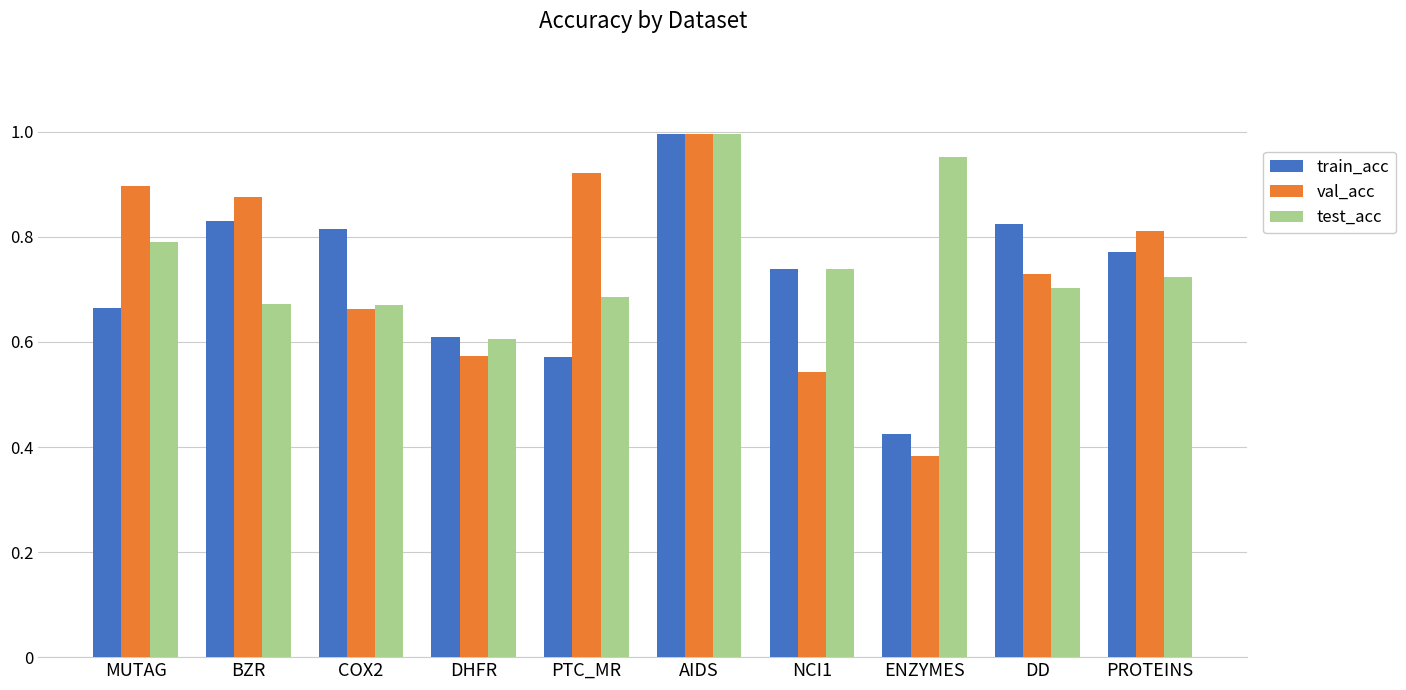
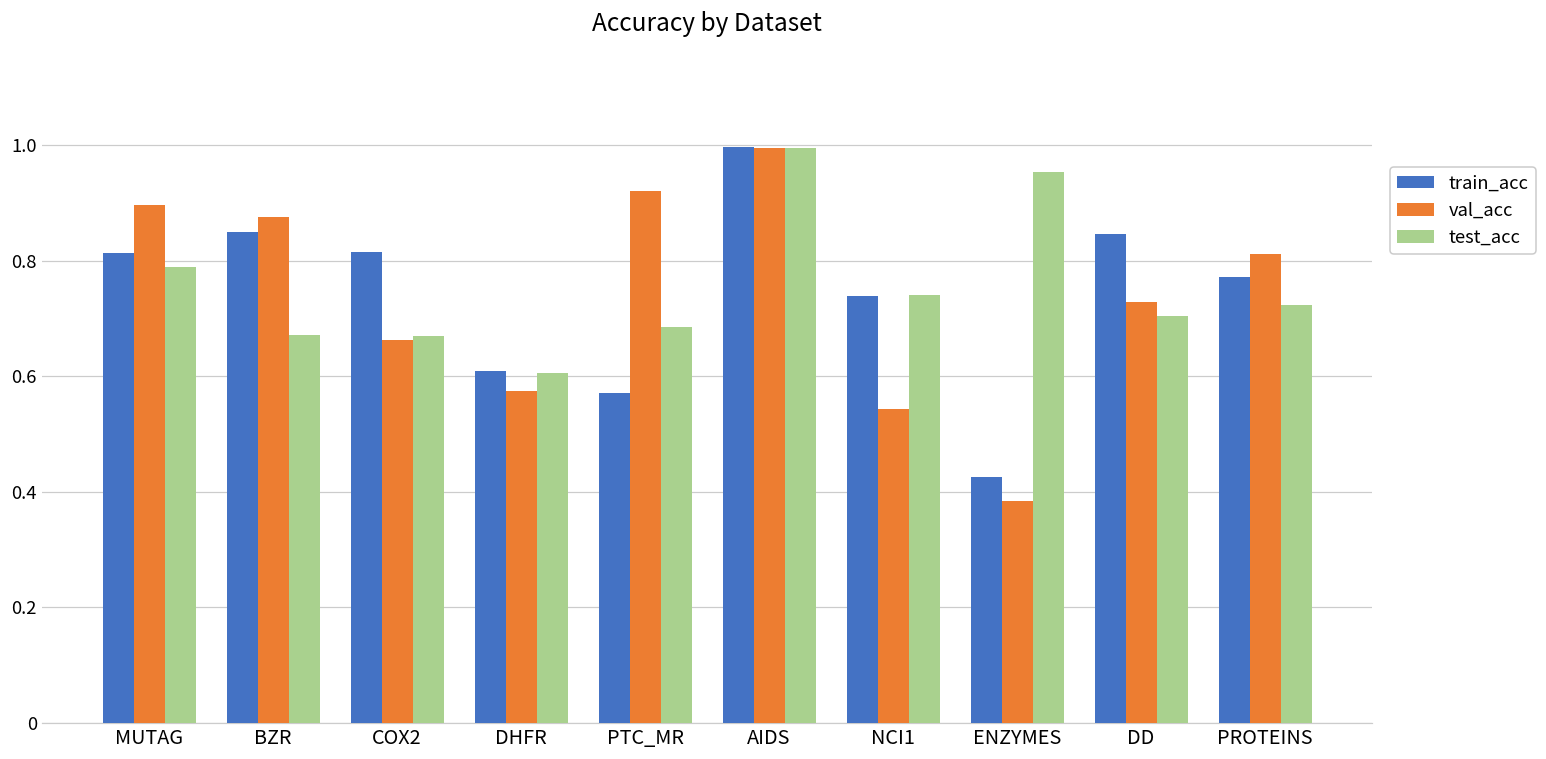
  {
    "train_acc": {
-     "MUTAG": 0.66,
-     "BZR": 0.83,
+     "MUTAG": 0.81,
+     "BZR": 0.85,
      "COX2": 0.82,
      "DHFR": 0.61,
      "PTC_MR": 0.57,
      "AIDS": 1.00,
      "NCI1": 0.74,
      "ENZYMES": 0.43,
-     "DD": 0.82,
+     "DD": 0.85,
      "PROTEINS": 0.77
    },
    "val_acc": {
      "MUTAG": 0.90,
      "BZR": 0.88,
      "COX2": 0.66,
      "DHFR": 0.57,
      "PTC_MR": 0.92,
      "AIDS": 1.00,
      "NCI1": 0.54,
      "ENZYMES": 0.38,
      "DD": 0.73,
      "PROTEINS": 0.81
    },
    "test_acc": {
      "MUTAG": 0.79,
      "BZR": 0.67,
      "COX2": 0.67,
      "DHFR": 0.61,
      "PTC_MR": 0.69,
      "AIDS": 1.00,
      "NCI1": 0.74,
      "ENZYMES": 0.95,
      "DD": 0.70,
      "PROTEINS": 0.72
    }
  }
